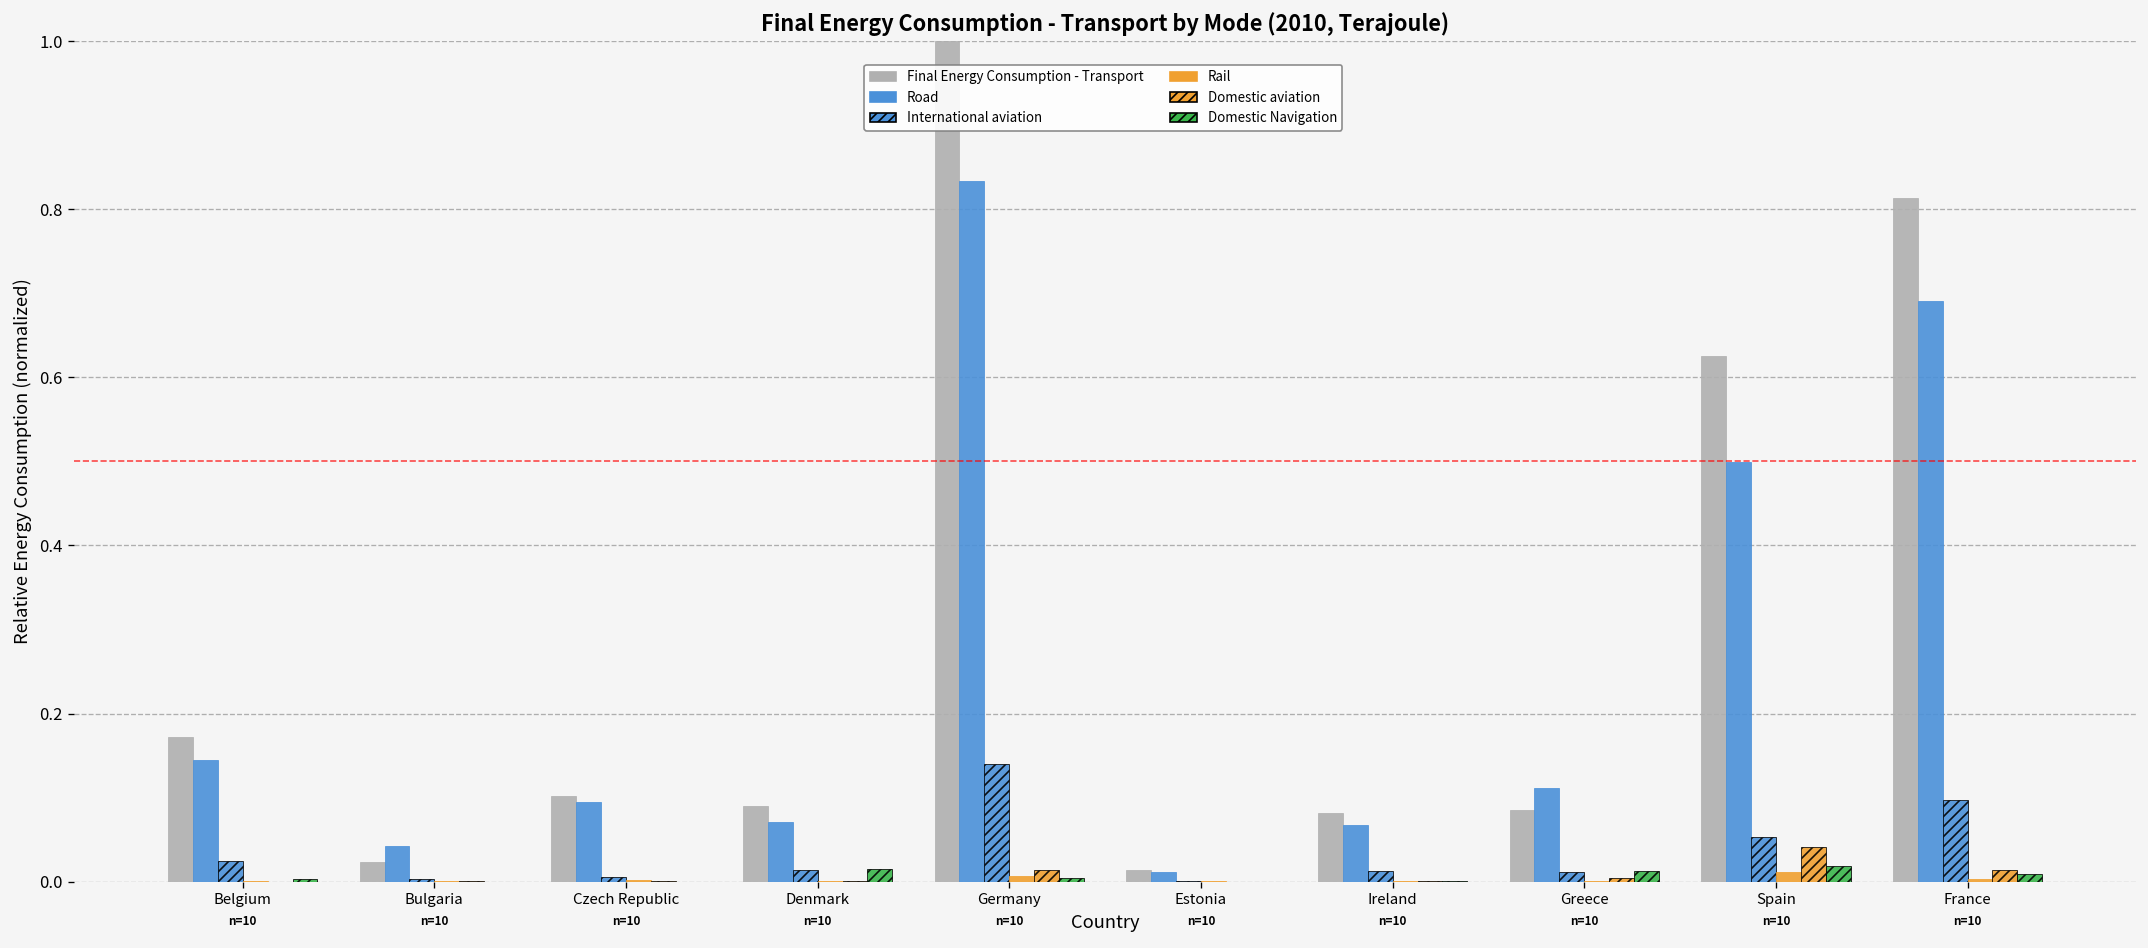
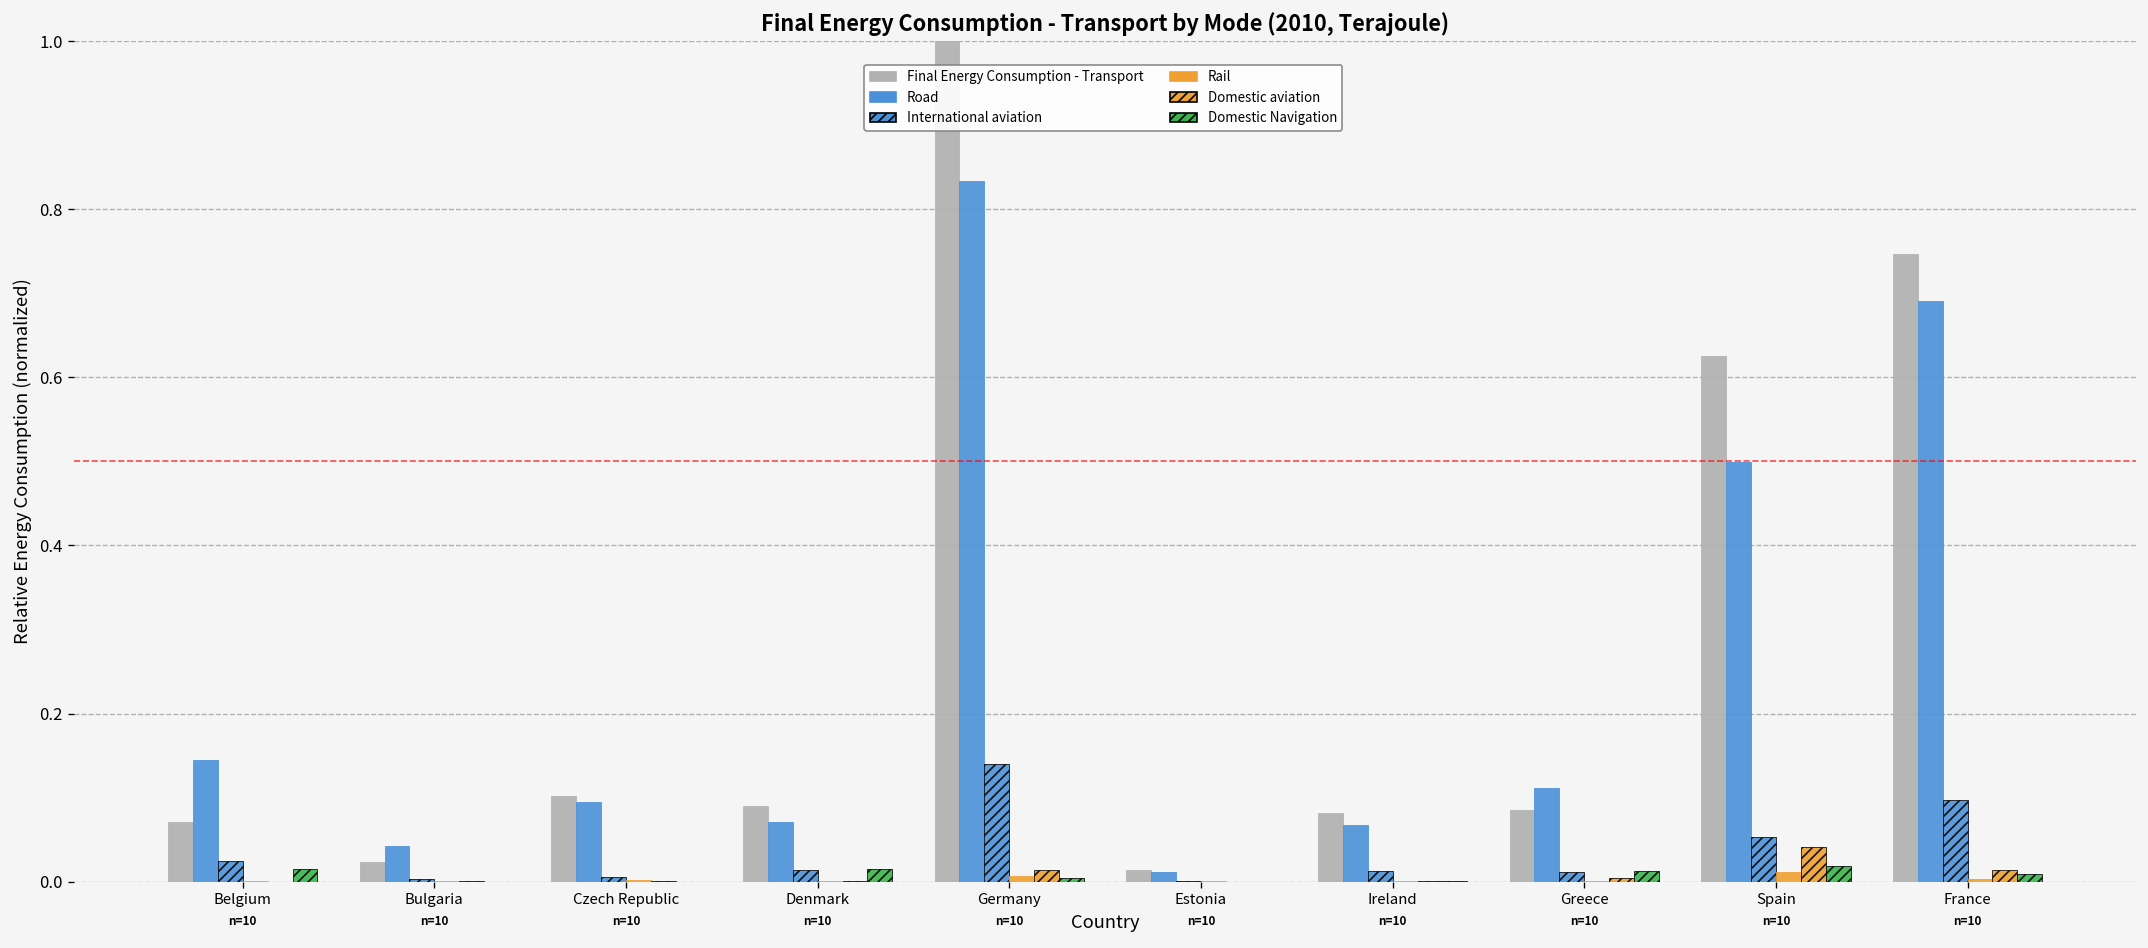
  {
    "Final Energy Consumption - Transport": {
-     "Belgium": 0.17,
+     "Belgium": 0.07,
      "Bulgaria": 0.02,
      "Czech Republic": 0.10,
      "Denmark": 0.09,
      "Germany": 1.00,
      "Estonia": 0.01,
      "Ireland": 0.08,
      "Greece": 0.08,
      "Spain": 0.62,
-     "France": 0.81
+     "France": 0.75
    },
    "Domestic Navigation": {
-     "Belgium": 0.00,
+     "Belgium": 0.01,
      "Bulgaria": 0.00,
      "Denmark": 0.01,
      "Germany": 0.00,
      "Greece": 0.01,
      "Spain": 0.02,
      "France": 0.01
    }
  }
